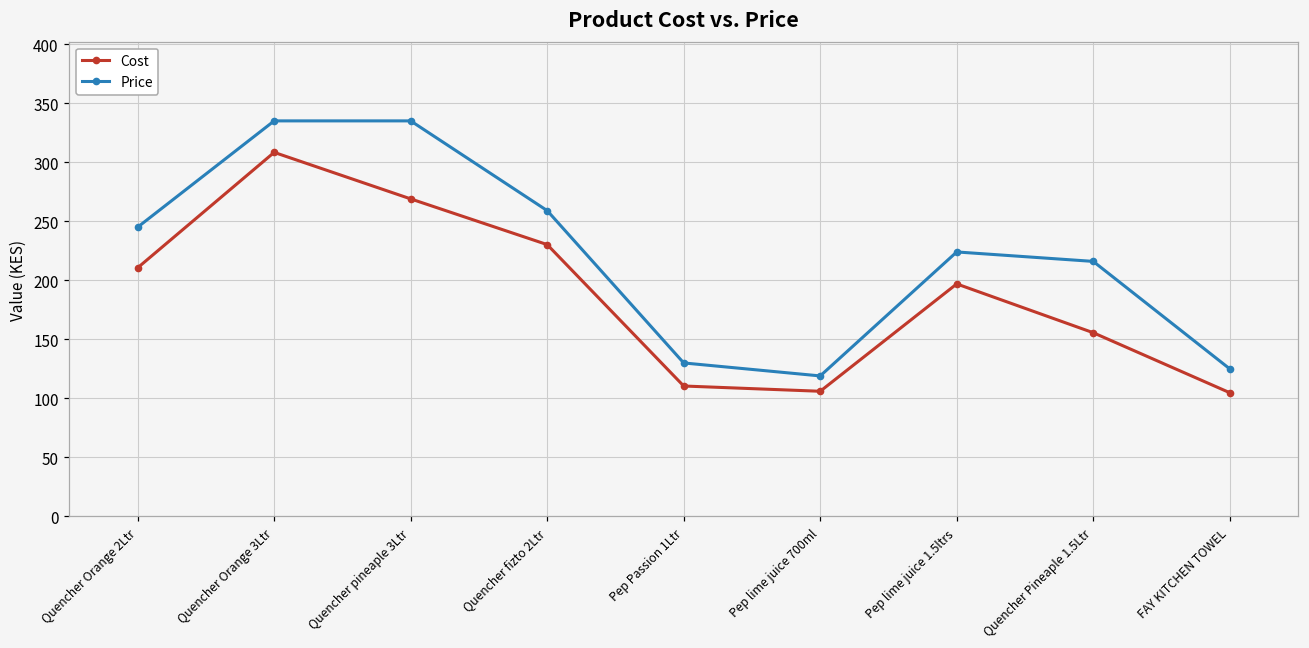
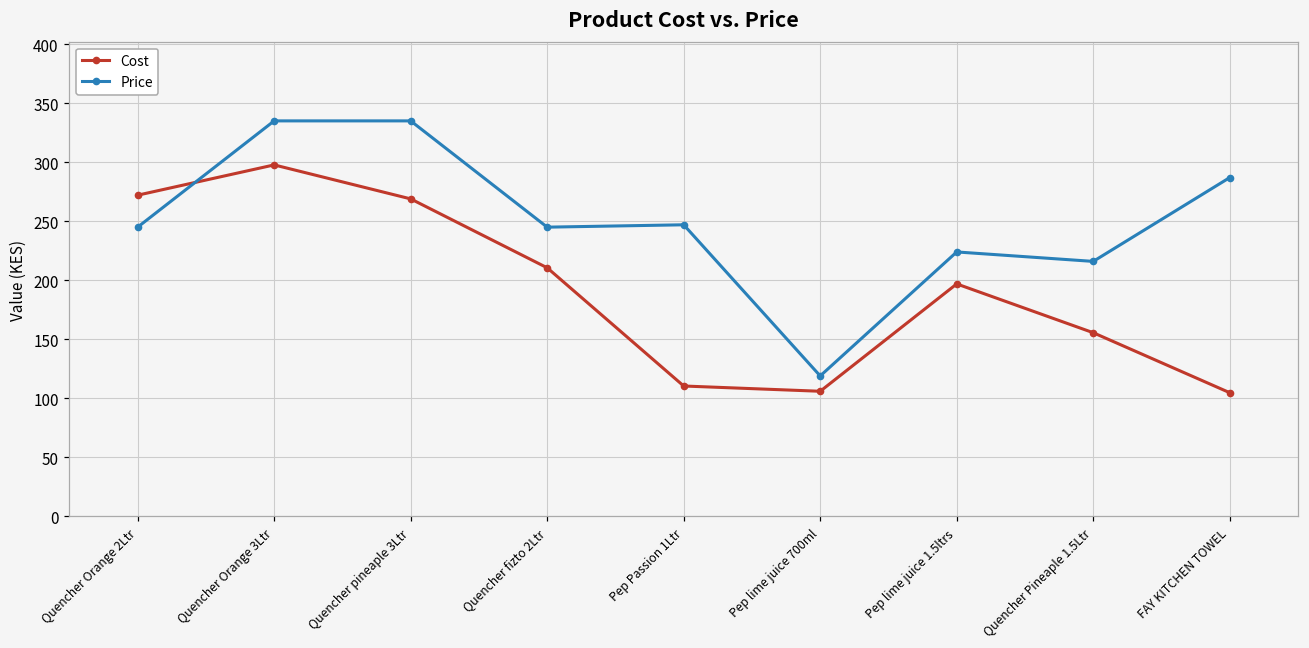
  {
    "Cost": {
-     "Quencher Orange 2Ltr": 211,
-     "Quencher Orange 3Ltr": 308,
+     "Quencher Orange 2Ltr": 272,
+     "Quencher Orange 3Ltr": 298,
      "Quencher pineaple 3Ltr": 269,
-     "Quencher fizto 2Ltr": 230,
+     "Quencher fizto 2Ltr": 211,
      "Pep Passion 1Ltr": 110,
      "Pep lime juice 700ml": 106,
      "Pep lime juice 1.5ltrs": 197,
      "Quencher Pineaple 1.5Ltr": 156,
      "FAY KITCHEN TOWEL": 105
    },
    "Price": {
      "Quencher Orange 2Ltr": 245,
      "Quencher Orange 3Ltr": 335,
      "Quencher pineaple 3Ltr": 335,
-     "Quencher fizto 2Ltr": 259,
-     "Pep Passion 1Ltr": 130,
+     "Quencher fizto 2Ltr": 245,
+     "Pep Passion 1Ltr": 247,
      "Pep lime juice 700ml": 119,
      "Pep lime juice 1.5ltrs": 224,
      "Quencher Pineaple 1.5Ltr": 216,
-     "FAY KITCHEN TOWEL": 125
+     "FAY KITCHEN TOWEL": 287
    }
  }
